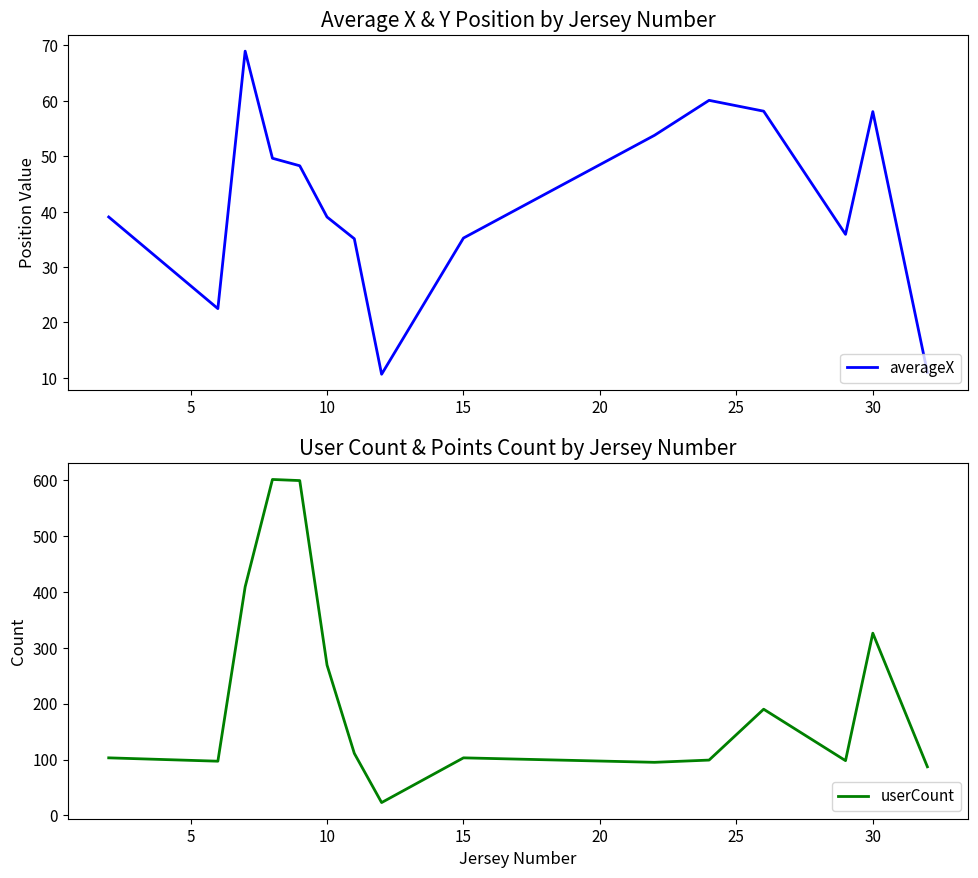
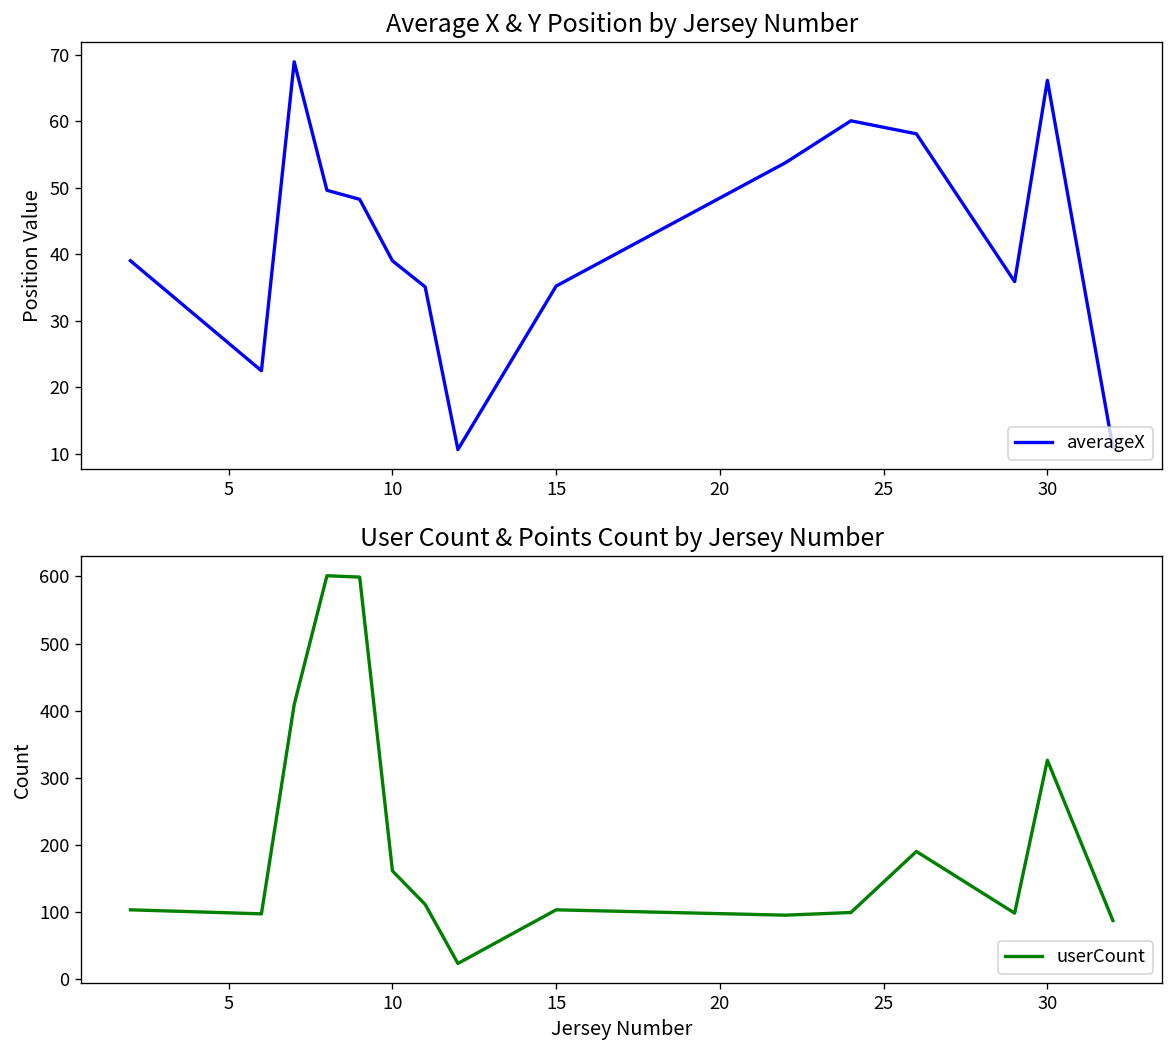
  {
    "Average X & Y Position by Jersey Number": {
      "10": 39,
      "15": 35,
-     "30": 58
+     "30": 66
    },
    "User Count & Points Count by Jersey Number": {
-     "10": 270,
+     "10": 160,
      "15": 100,
      "30": 330
    }
  }
